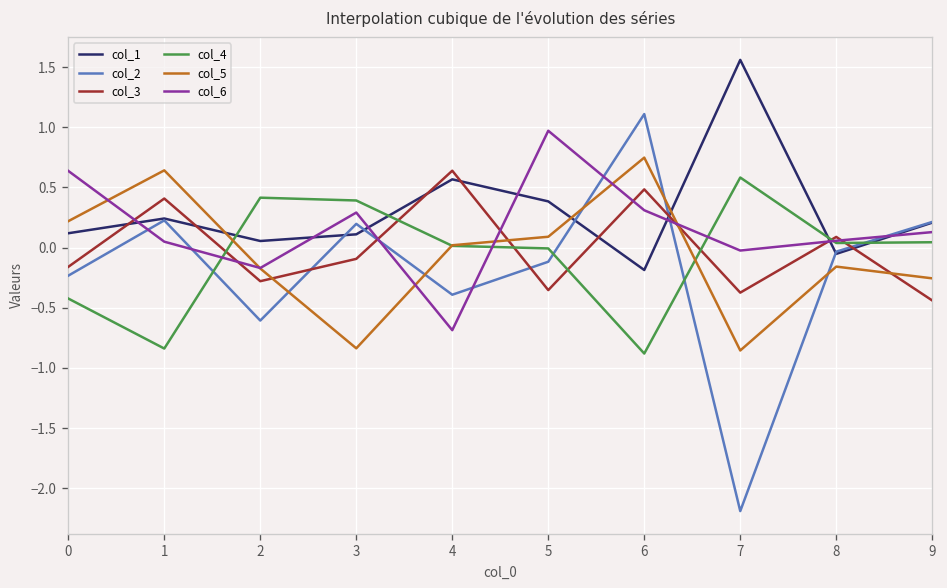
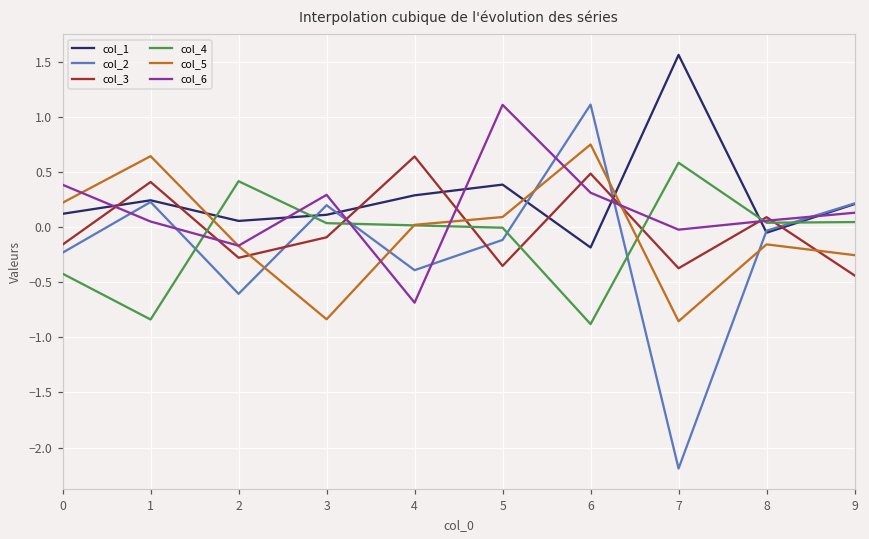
  {
    "col_1": {
      "0": 0.12,
      "2": 0.05,
      "3": 0.11,
-     "4": 0.57,
+     "4": 0.29,
      "5": 0.38,
      "6": -0.19,
      "7": 1.56
    },
    "col_2": {
      "0": -0.23,
      "2": -0.61,
      "3": 0.20,
      "4": -0.39,
      "5": -0.12,
      "6": 1.11,
      "7": -2.19
    },
    "col_3": {
      "0": -0.16,
      "1": 0.41,
      "2": -0.28,
      "3": -0.09,
      "4": 0.64,
      "5": -0.35,
      "6": 0.48,
      "7": -0.37,
      "8": 0.09,
      "9": -0.44
    },
    "col_4": {
      "0": -0.42,
      "1": -0.84,
      "2": 0.41,
-     "3": 0.39,
+     "3": 0.03,
      "5": -0.01,
      "6": -0.88,
      "7": 0.58,
      "9": 0.04
    },
    "col_5": {
      "0": 0.22,
      "1": 0.64,
      "3": -0.84,
      "5": 0.09,
      "6": 0.75,
      "7": -0.86,
      "8": -0.16,
      "9": -0.26
    },
    "col_6": {
-     "0": 0.64,
+     "0": 0.38,
      "1": 0.05,
      "3": 0.29,
      "4": -0.69,
-     "5": 0.97,
+     "5": 1.11,
      "6": 0.31,
      "7": -0.02,
      "9": 0.13
    }
  }
